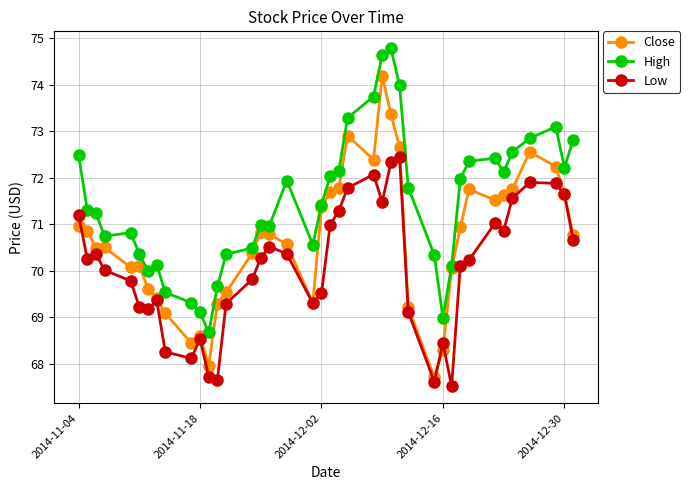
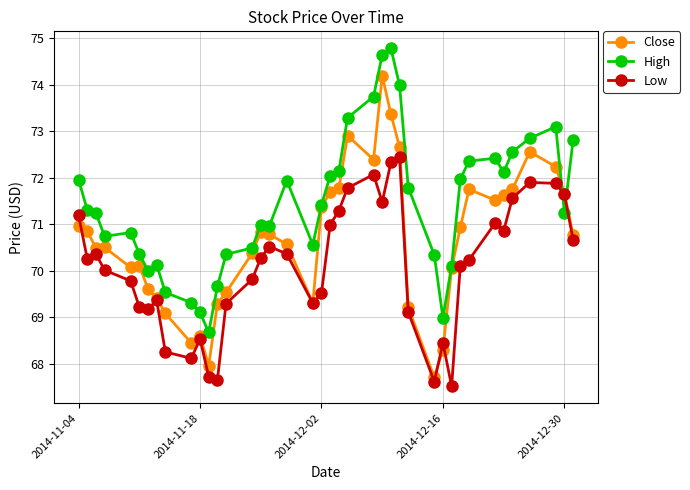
  {
    "Close": {
      "2014-11-04": 71.0,
      "2014-11-18": 68.6,
      "2014-12-16": 68.3
    },
    "High": {
-     "2014-11-04": 72.5,
+     "2014-11-04": 72.0,
      "2014-11-18": 69.1,
      "2014-12-16": 69.0,
-     "2014-12-30": 72.2
+     "2014-12-30": 71.3
    },
    "Low": {
      "2014-11-04": 71.2,
      "2014-11-18": 68.5,
      "2014-12-02": 69.5,
      "2014-12-16": 68.4
    }
  }
